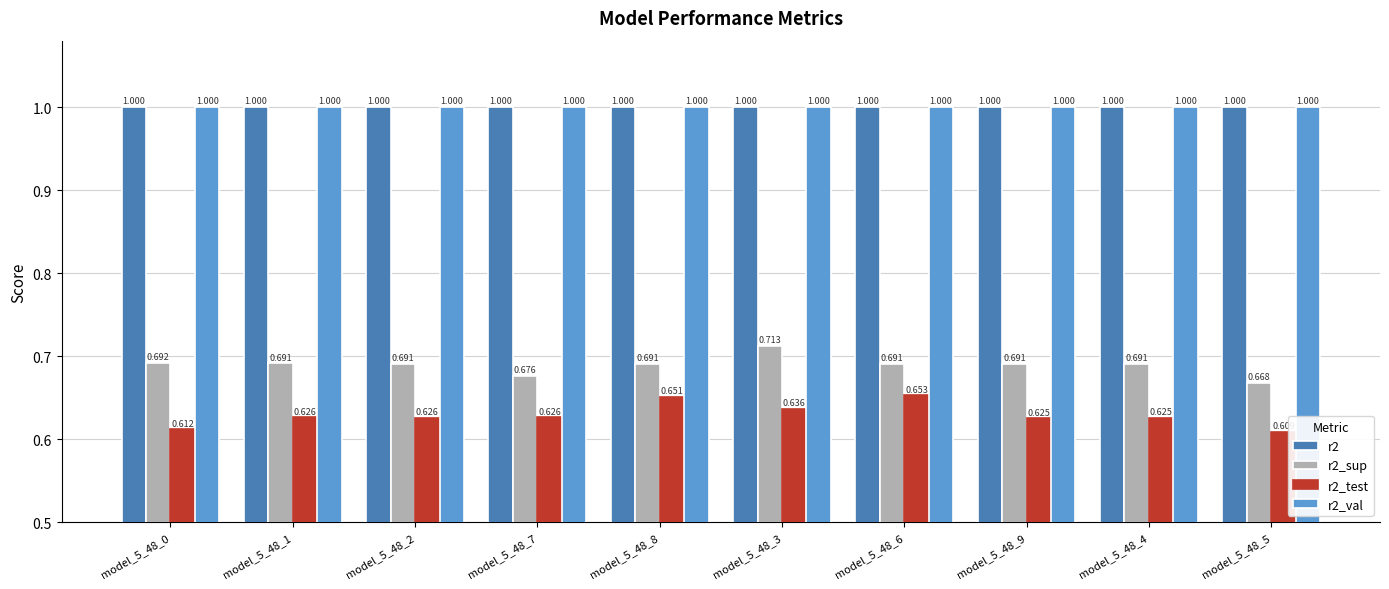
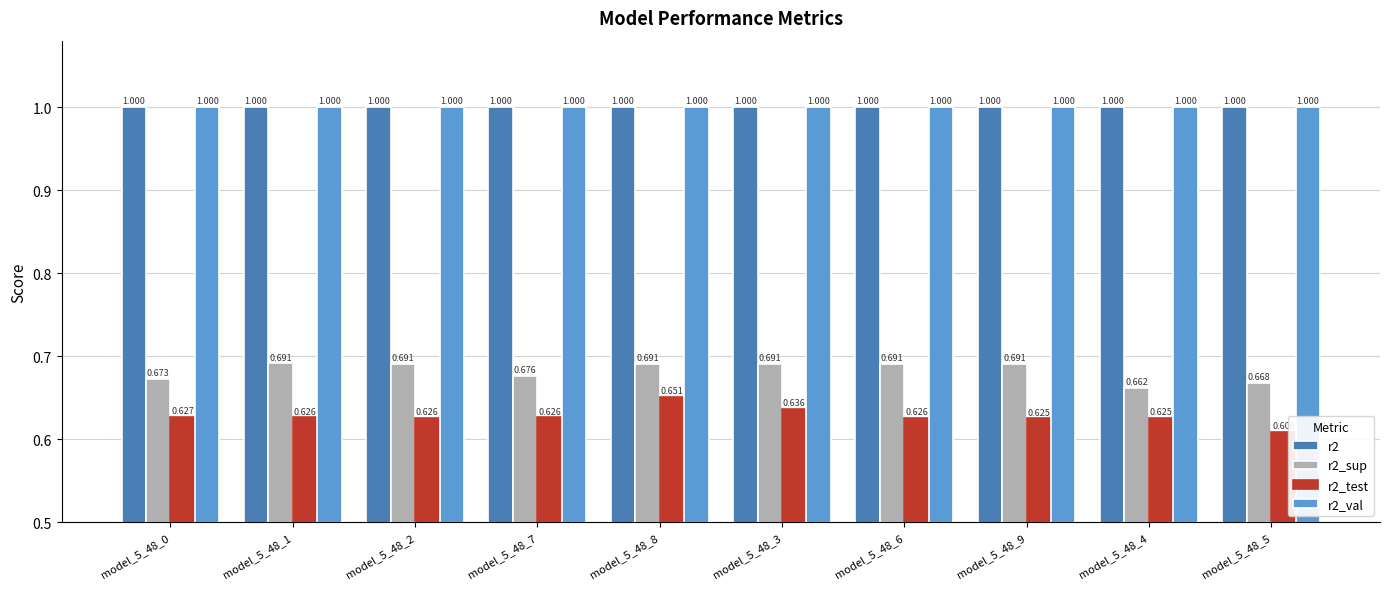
  {
    "r2_sup": {
-     "model_5_48_0": 0.692,
+     "model_5_48_0": 0.673,
      "model_5_48_1": 0.691,
      "model_5_48_2": 0.691,
      "model_5_48_7": 0.676,
      "model_5_48_8": 0.691,
-     "model_5_48_3": 0.713,
+     "model_5_48_3": 0.691,
      "model_5_48_6": 0.691,
      "model_5_48_9": 0.691,
-     "model_5_48_4": 0.691,
+     "model_5_48_4": 0.662,
      "model_5_48_5": 0.668
    },
    "r2_test": {
-     "model_5_48_0": 0.612,
+     "model_5_48_0": 0.627,
      "model_5_48_1": 0.626,
      "model_5_48_2": 0.626,
      "model_5_48_7": 0.626,
      "model_5_48_8": 0.651,
      "model_5_48_3": 0.636,
-     "model_5_48_6": 0.653,
+     "model_5_48_6": 0.626,
      "model_5_48_9": 0.625,
      "model_5_48_4": 0.625
    }
  }
